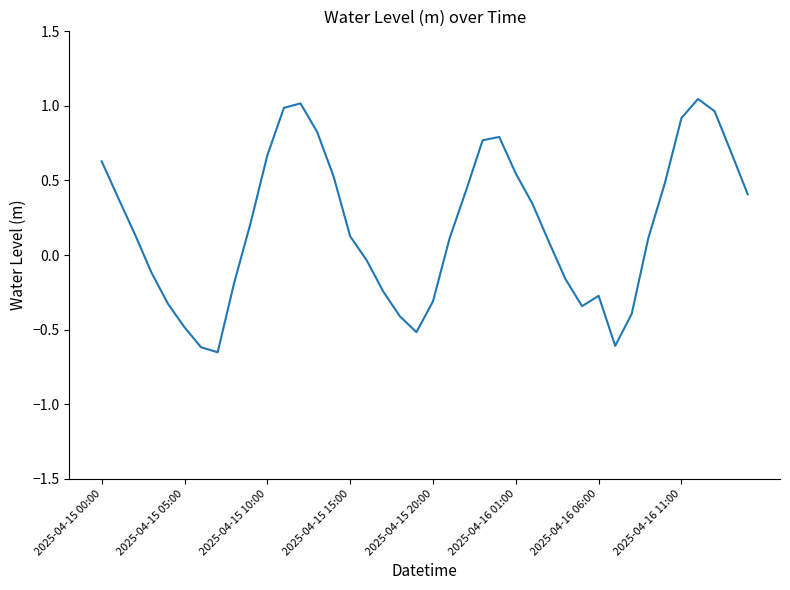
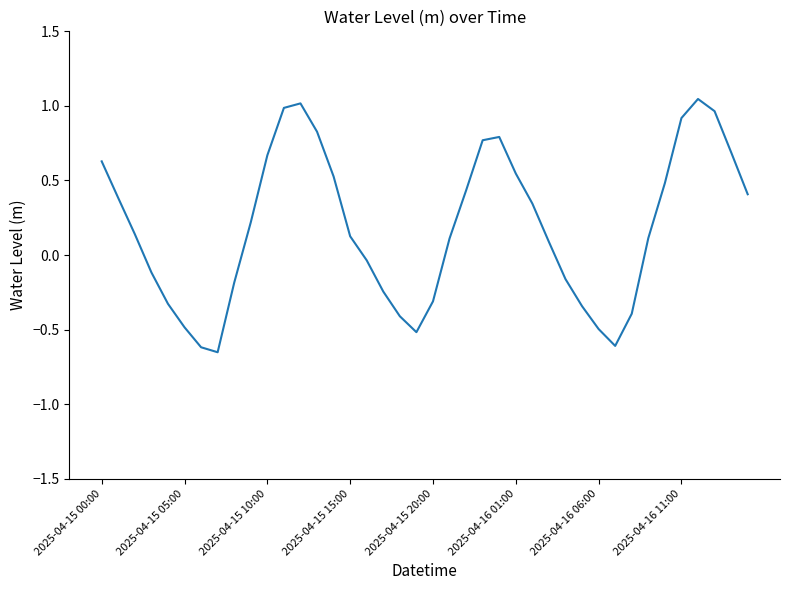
  {
    "2025-04-15 00:00": 0.63,
    "2025-04-15 05:00": -0.48,
    "2025-04-15 10:00": 0.67,
    "2025-04-15 15:00": 0.13,
    "2025-04-15 20:00": -0.31,
    "2025-04-16 01:00": 0.55,
-   "2025-04-16 06:00": -0.27,
+   "2025-04-16 06:00": -0.50,
    "2025-04-16 11:00": 0.92
  }
